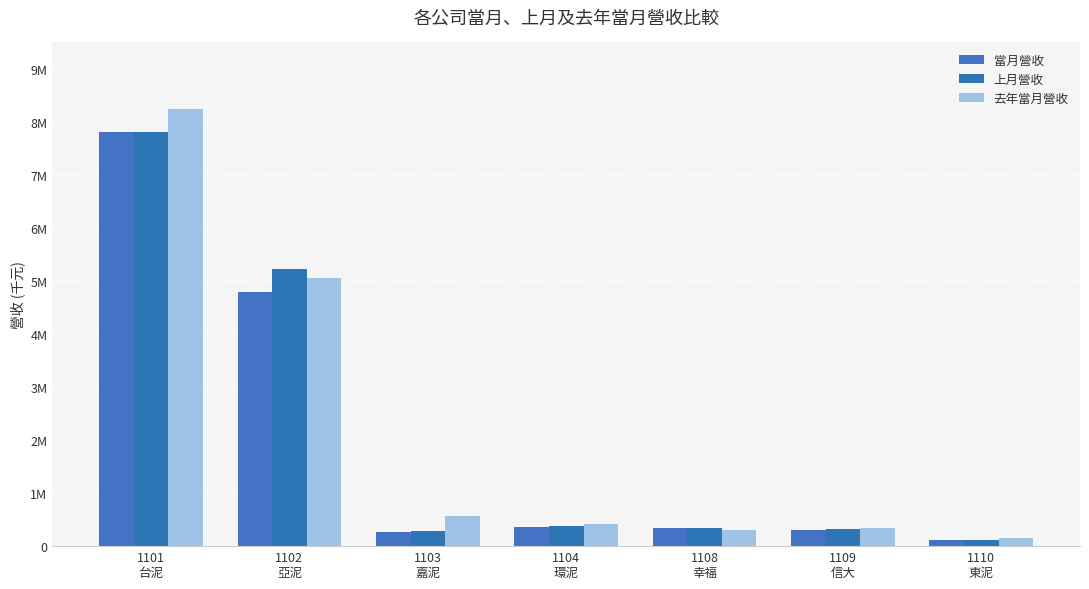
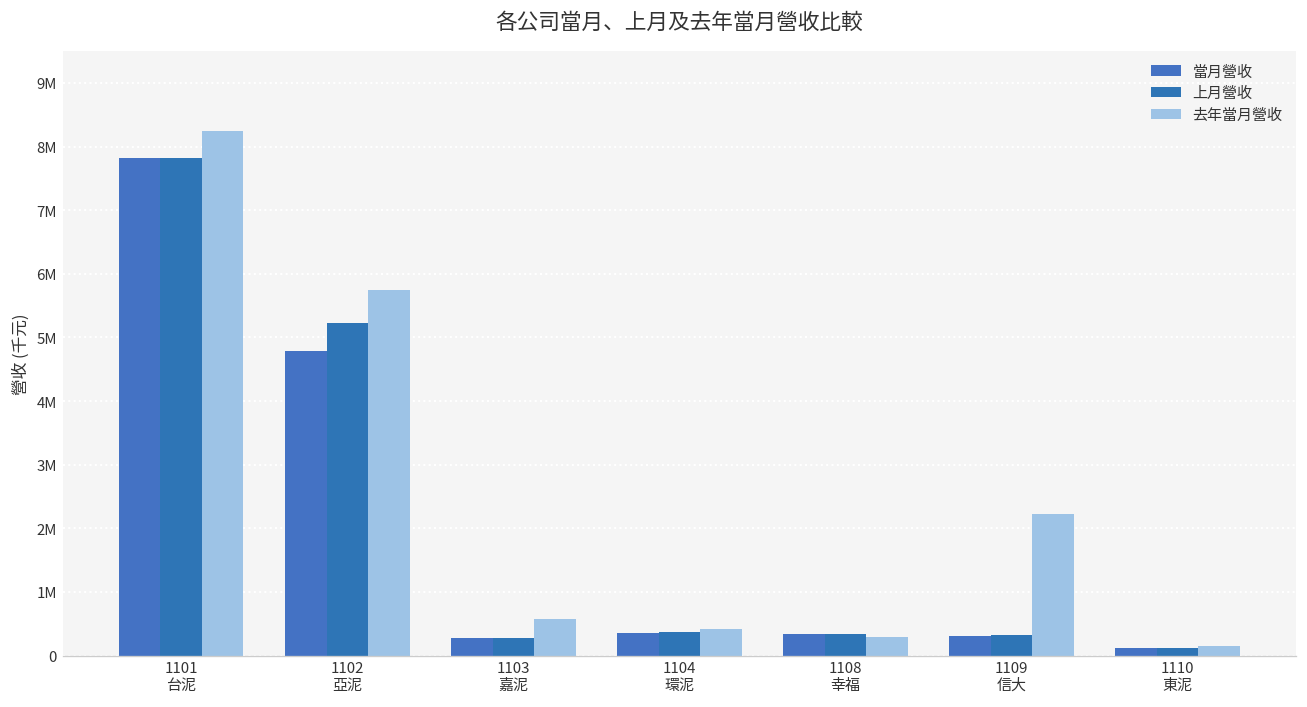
  {
    "去年當月營收": {
      "1101 台泥": 8300000,
-     "1102 亞泥": 5000000,
+     "1102 亞泥": 5700000,
      "1103 嘉泥": 600000,
      "1104 環泥": 400000,
      "1108 幸福": 300000,
-     "1109 信大": 300000,
+     "1109 信大": 2200000,
      "1110 東泥": 100000
    }
  }
